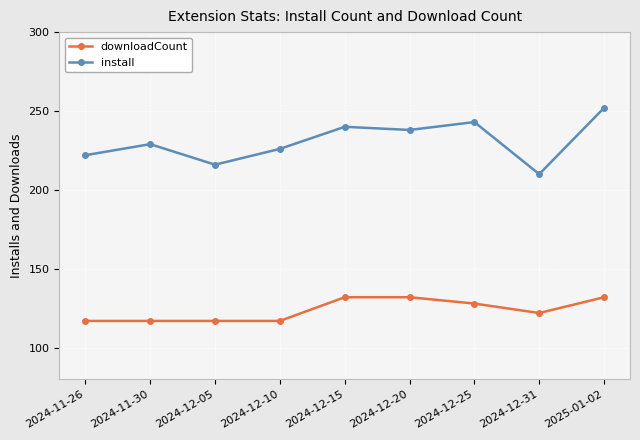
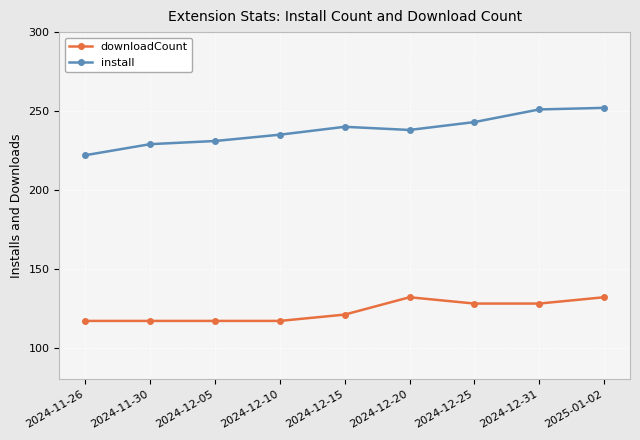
  {
    "downloadCount": {
      "2024-11-26": 117,
      "2024-11-30": 117,
      "2024-12-05": 117,
      "2024-12-10": 117,
-     "2024-12-15": 132,
+     "2024-12-15": 121,
      "2024-12-20": 132,
      "2024-12-25": 128,
-     "2024-12-31": 122,
+     "2024-12-31": 128,
      "2025-01-02": 132
    },
    "install": {
      "2024-11-26": 222,
      "2024-11-30": 229,
-     "2024-12-05": 216,
-     "2024-12-10": 226,
+     "2024-12-05": 231,
+     "2024-12-10": 235,
      "2024-12-15": 240,
      "2024-12-20": 238,
      "2024-12-25": 243,
-     "2024-12-31": 210,
+     "2024-12-31": 251,
      "2025-01-02": 252
    }
  }
